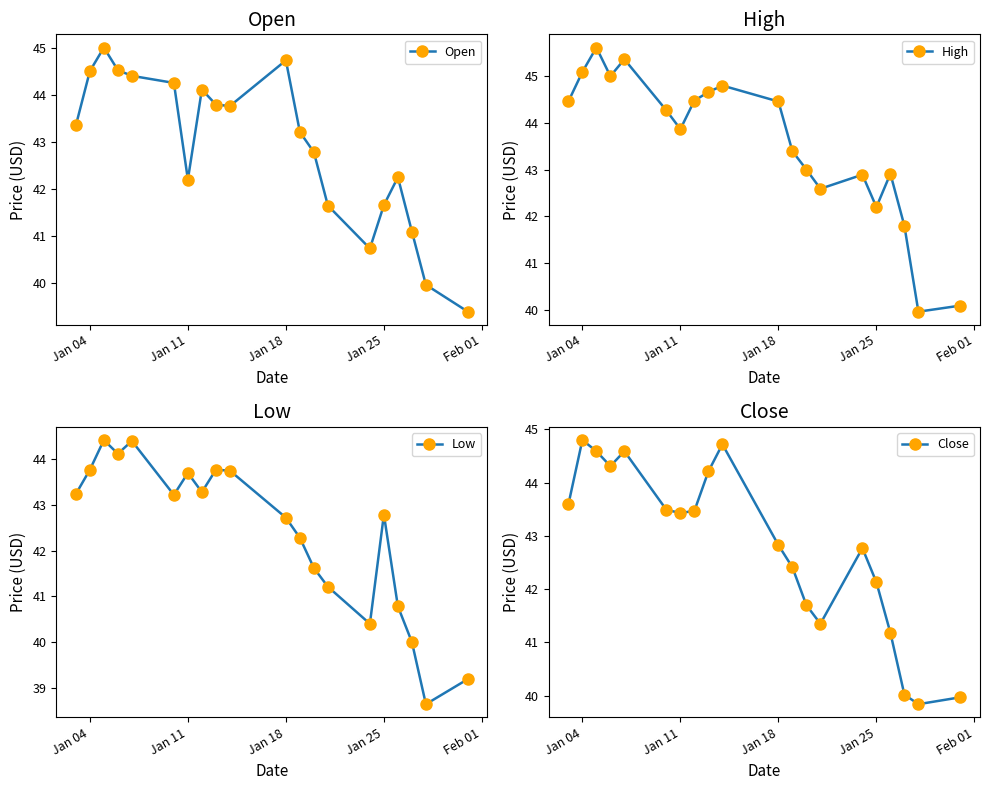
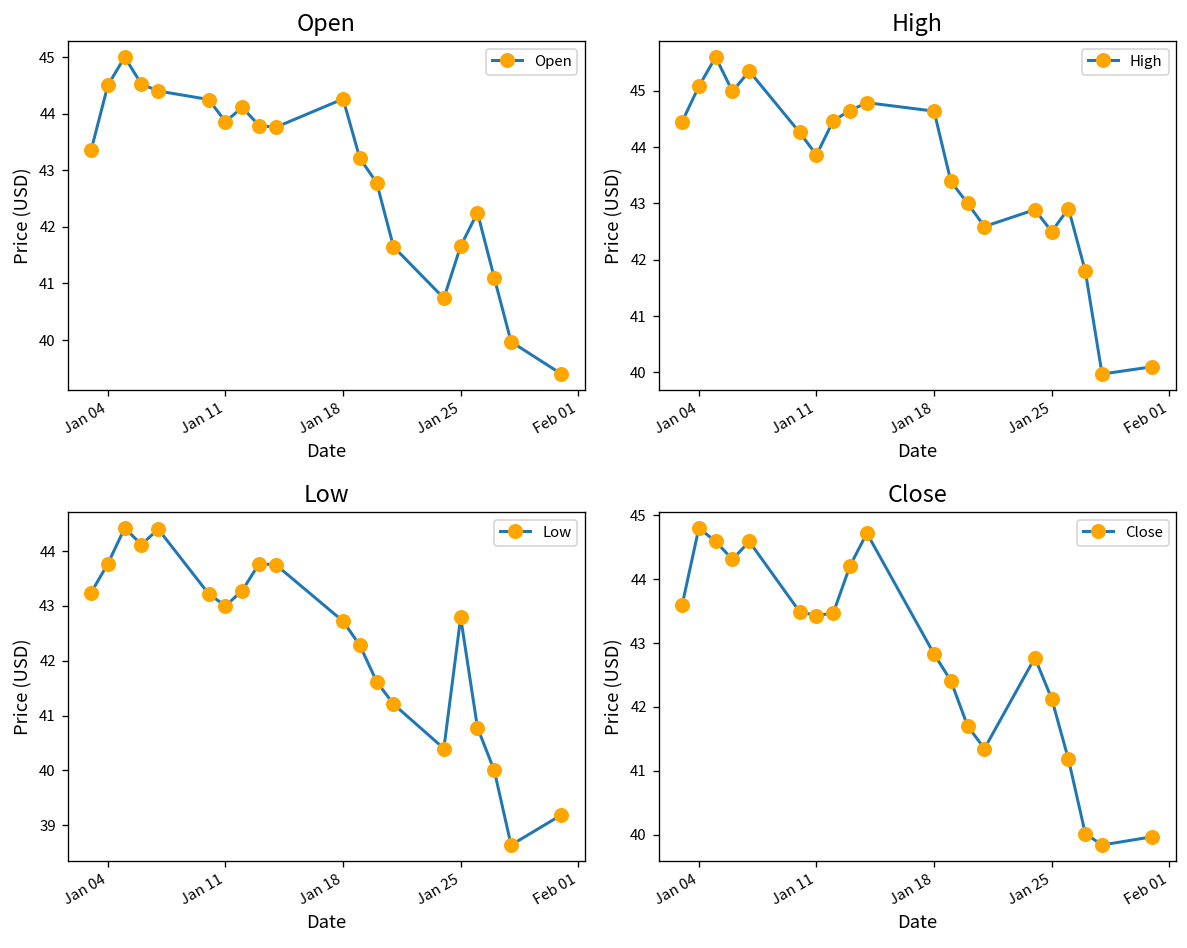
  {
    "Open": {
      "Jan 04": 44.5,
-     "Jan 11": 42.2,
-     "Jan 18": 44.7,
+     "Jan 11": 43.9,
+     "Jan 18": 44.3,
      "Jan 25": 41.7
    },
    "High": {
      "Jan 04": 45.1,
      "Jan 11": 43.9,
-     "Jan 18": 44.5,
-     "Jan 25": 42.2
+     "Jan 18": 44.6,
+     "Jan 25": 42.5
    },
    "Low": {
      "Jan 04": 43.8,
-     "Jan 11": 43.7,
+     "Jan 11": 43.0,
      "Jan 18": 42.7,
      "Jan 25": 42.8
    },
    "Close": {
      "Jan 04": 44.8,
      "Jan 11": 43.4,
      "Jan 18": 42.8,
      "Jan 25": 42.1
    }
  }
